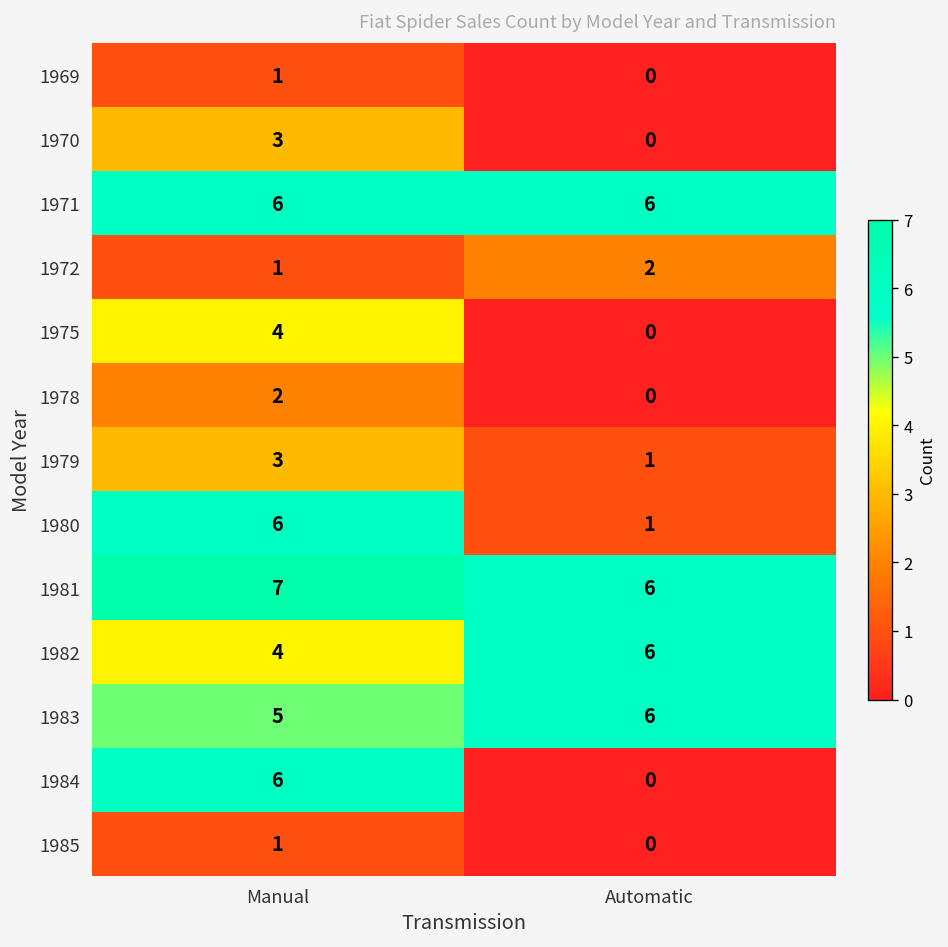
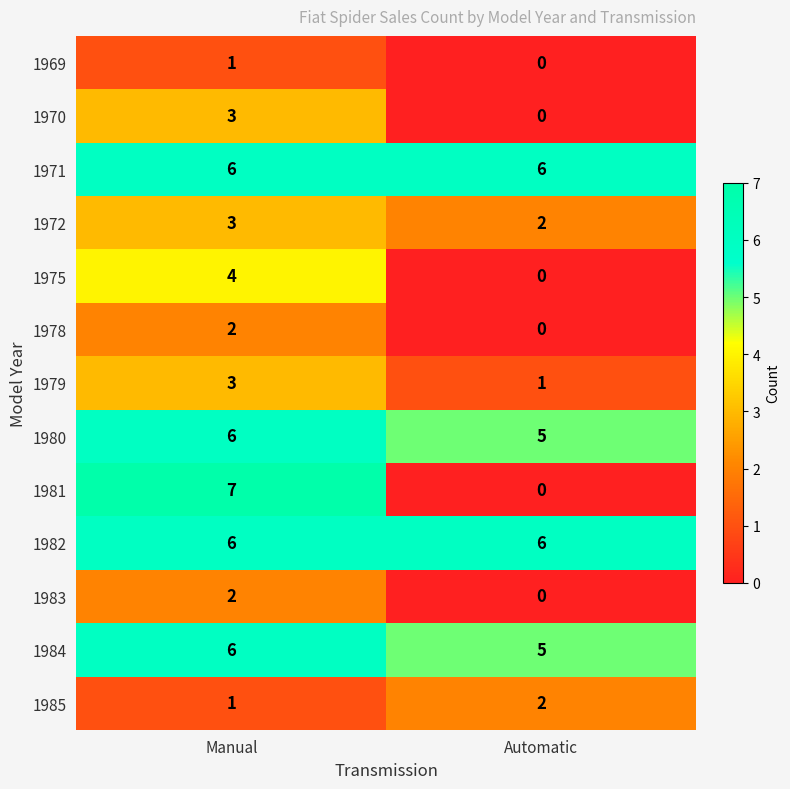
  {
    "1969": {
      "Manual": 1,
      "Automatic": 0
    },
    "1970": {
      "Manual": 3,
      "Automatic": 0
    },
    "1971": {
      "Manual": 6,
      "Automatic": 6
    },
    "1972": {
-     "Manual": 1,
+     "Manual": 3,
      "Automatic": 2
    },
    "1975": {
      "Manual": 4,
      "Automatic": 0
    },
    "1978": {
      "Manual": 2,
      "Automatic": 0
    },
    "1979": {
      "Manual": 3,
      "Automatic": 1
    },
    "1980": {
      "Manual": 6,
-     "Automatic": 1
+     "Automatic": 5
    },
    "1981": {
      "Manual": 7,
-     "Automatic": 6
+     "Automatic": 0
    },
    "1982": {
-     "Manual": 4,
+     "Manual": 6,
      "Automatic": 6
    },
    "1983": {
-     "Manual": 5,
-     "Automatic": 6
+     "Manual": 2,
+     "Automatic": 0
    },
    "1984": {
      "Manual": 6,
-     "Automatic": 0
+     "Automatic": 5
    },
    "1985": {
      "Manual": 1,
-     "Automatic": 0
+     "Automatic": 2
    }
  }
